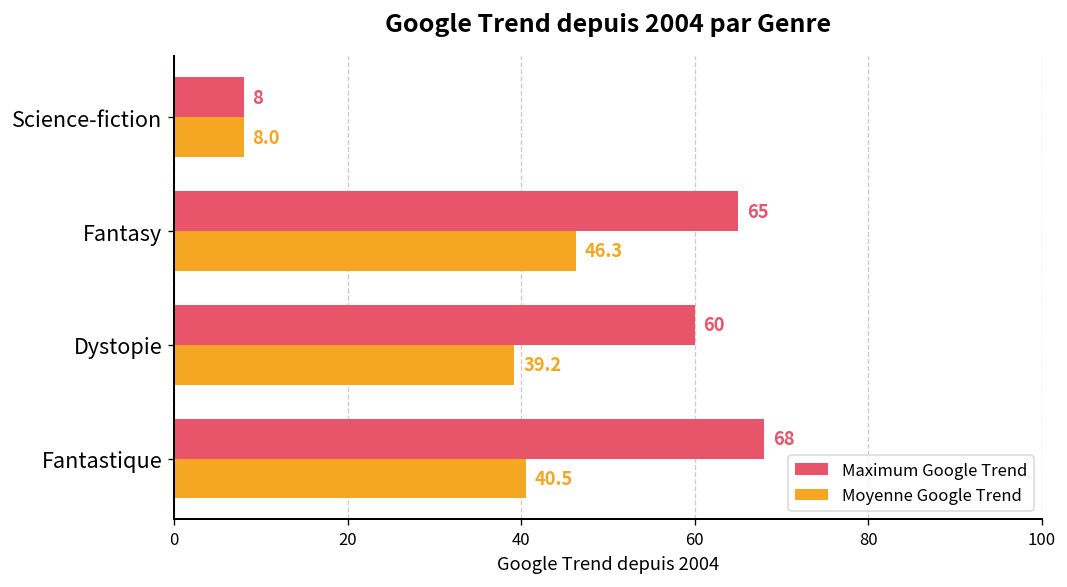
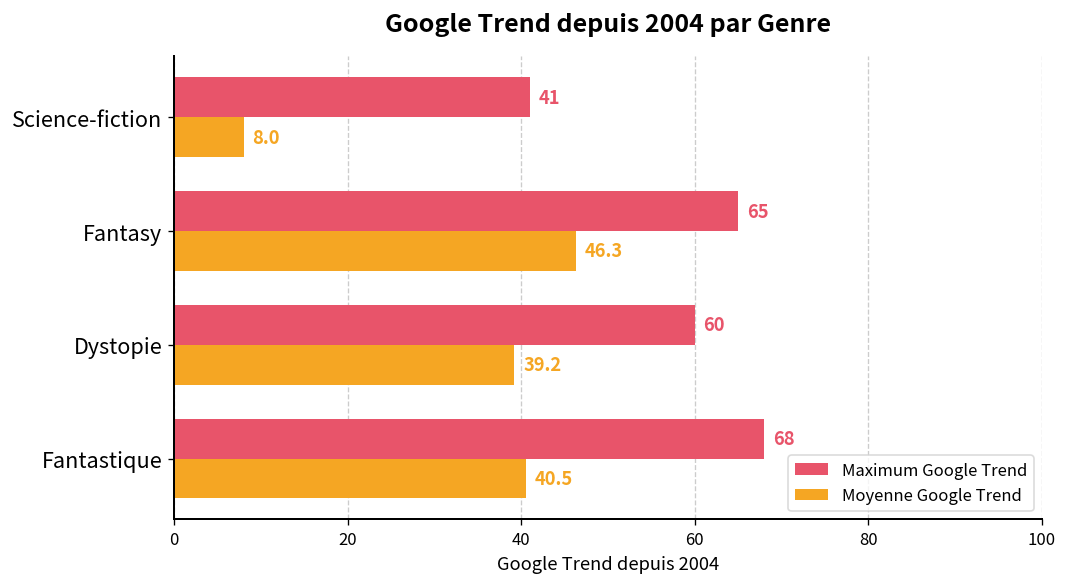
  {
    "Maximum Google Trend": {
-     "Science-fiction": 8,
+     "Science-fiction": 41,
      "Fantasy": 65,
      "Dystopie": 60,
      "Fantastique": 68
    },
    "Moyenne Google Trend": {
      "Science-fiction": 8.0,
      "Fantasy": 46.3,
      "Dystopie": 39.2,
      "Fantastique": 40.5
    }
  }
